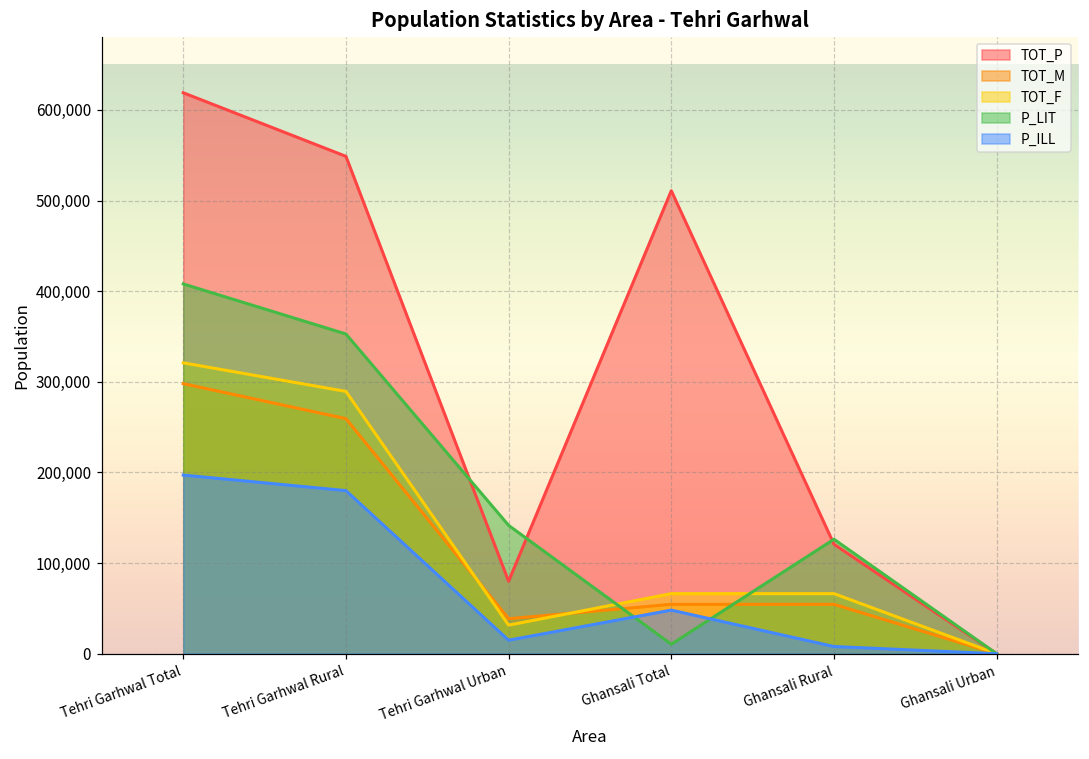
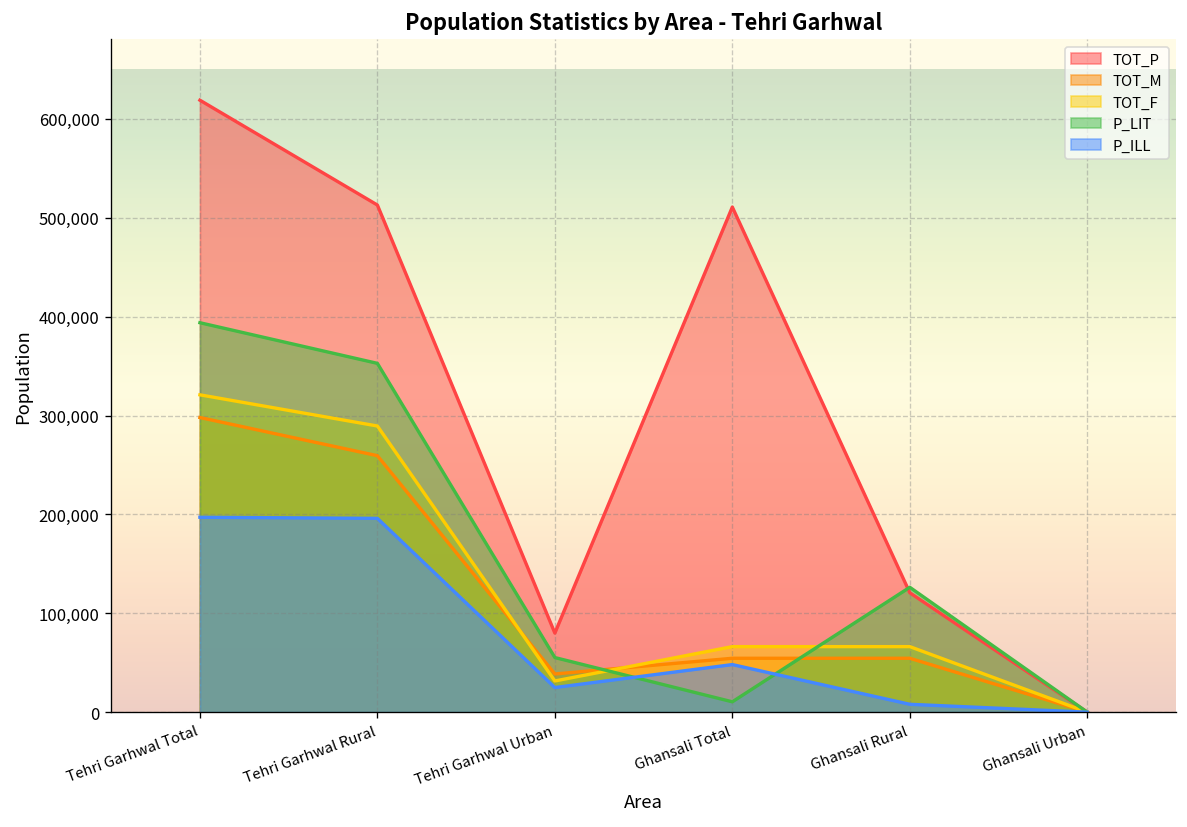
  {
    "TOT_P": {
      "Tehri Garhwal Total": "620,000",
-     "Tehri Garhwal Rural": "550,000",
+     "Tehri Garhwal Rural": "510,000",
      "Tehri Garhwal Urban": "80,000",
      "Ghansali Total": "510,000",
      "Ghansali Rural": "120,000"
    },
    "P_LIT": {
-     "Tehri Garhwal Total": "410,000",
+     "Tehri Garhwal Total": "390,000",
      "Tehri Garhwal Rural": "350,000",
-     "Tehri Garhwal Urban": "140,000",
+     "Tehri Garhwal Urban": "60,000",
      "Ghansali Total": "10,000",
      "Ghansali Rural": "130,000"
    },
    "P_ILL": {
      "Tehri Garhwal Total": "200,000",
-     "Tehri Garhwal Rural": "180,000",
-     "Tehri Garhwal Urban": "10,000",
+     "Tehri Garhwal Rural": "200,000",
+     "Tehri Garhwal Urban": "20,000",
      "Ghansali Total": "50,000",
      "Ghansali Rural": "10,000"
    }
  }
